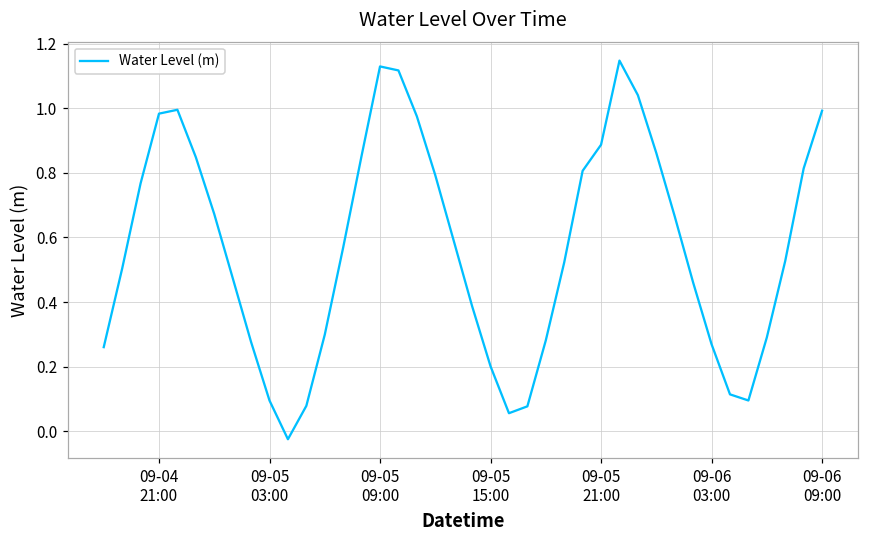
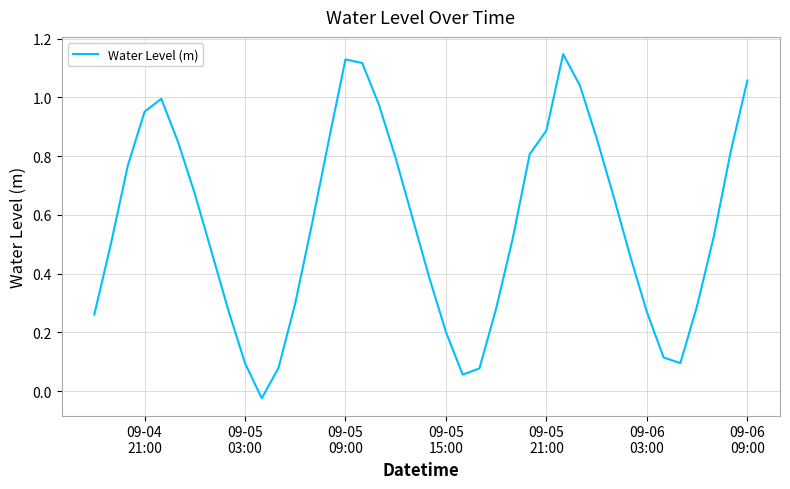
  {
-   "09-04 21:00": 0.98,
+   "09-04 21:00": 0.95,
    "09-05 03:00": 0.09,
    "09-05 09:00": 1.13,
    "09-05 15:00": 0.20,
    "09-05 21:00": 0.89,
    "09-06 03:00": 0.27,
-   "09-06 09:00": 0.99
+   "09-06 09:00": 1.06
  }
